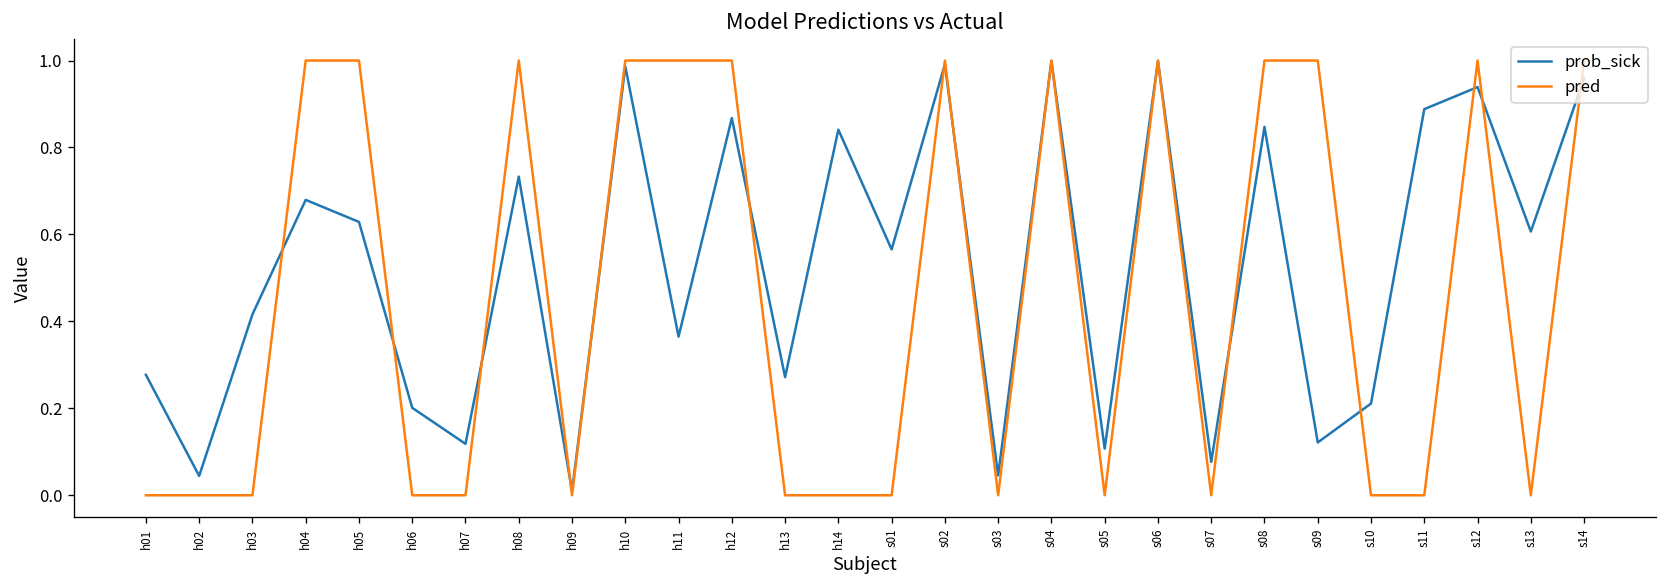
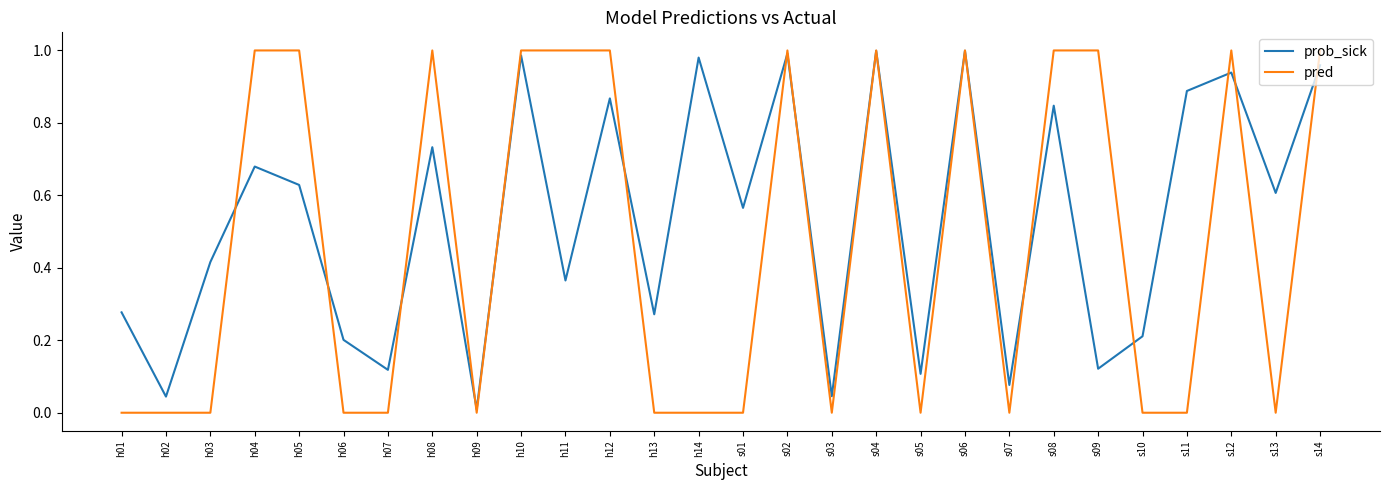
  {
    "prob_sick": {
      "h01": 0.28,
      "h02": 0.04,
      "h03": 0.42,
      "h04": 0.68,
      "h05": 0.63,
      "h06": 0.20,
      "h07": 0.12,
      "h08": 0.73,
      "h09": 0.01,
      "h10": 0.99,
      "h11": 0.37,
      "h12": 0.87,
      "h13": 0.27,
-     "h14": 0.84,
+     "h14": 0.98,
      "s01": 0.57,
      "s02": 0.99,
      "s03": 0.05,
      "s05": 0.11,
      "s07": 0.08,
      "s08": 0.85,
      "s09": 0.12,
      "s10": 0.21,
      "s11": 0.89,
      "s12": 0.94,
      "s13": 0.61
    },
    "pred": {
      "h01": 0.00,
      "h02": 0.00,
      "h03": 0.00,
      "h04": 1.00,
      "h05": 1.00,
      "h06": 0.00,
      "h07": 0.00,
      "h08": 1.00,
      "h09": 0.00,
      "h10": 1.00,
      "h11": 1.00,
      "h12": 1.00,
      "h13": 0.00,
      "h14": 0.00,
      "s01": 0.00,
      "s02": 1.00,
      "s03": 0.00,
      "s05": 0.00,
      "s07": 0.00,
      "s08": 1.00,
      "s09": 1.00,
      "s10": 0.00,
      "s11": 0.00,
      "s12": 1.00,
      "s13": 0.00
    }
  }
